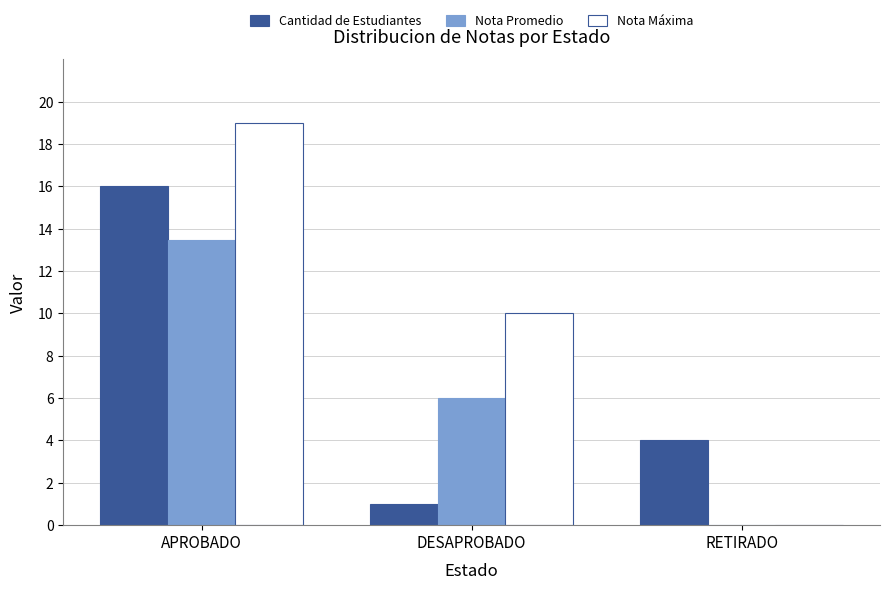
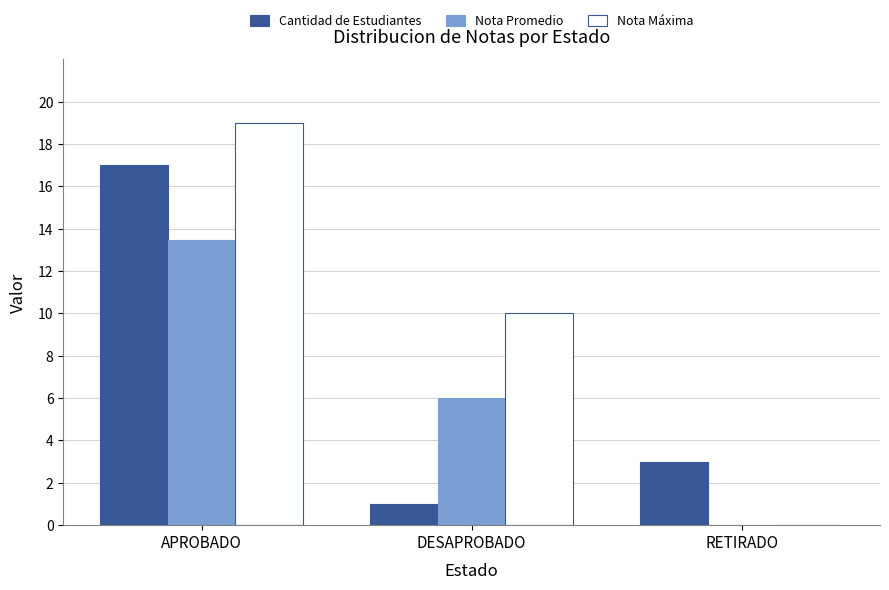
  {
    "Cantidad de Estudiantes": {
-     "APROBADO": 16,
+     "APROBADO": 17,
      "DESAPROBADO": 1,
-     "RETIRADO": 4
+     "RETIRADO": 3
    },
    "Nota Promedio": {
      "APROBADO": 13.5,
      "DESAPROBADO": 6,
      "RETIRADO": 0
    },
    "Nota Máxima": {
      "APROBADO": 19,
      "DESAPROBADO": 10,
      "RETIRADO": 0
    }
  }
